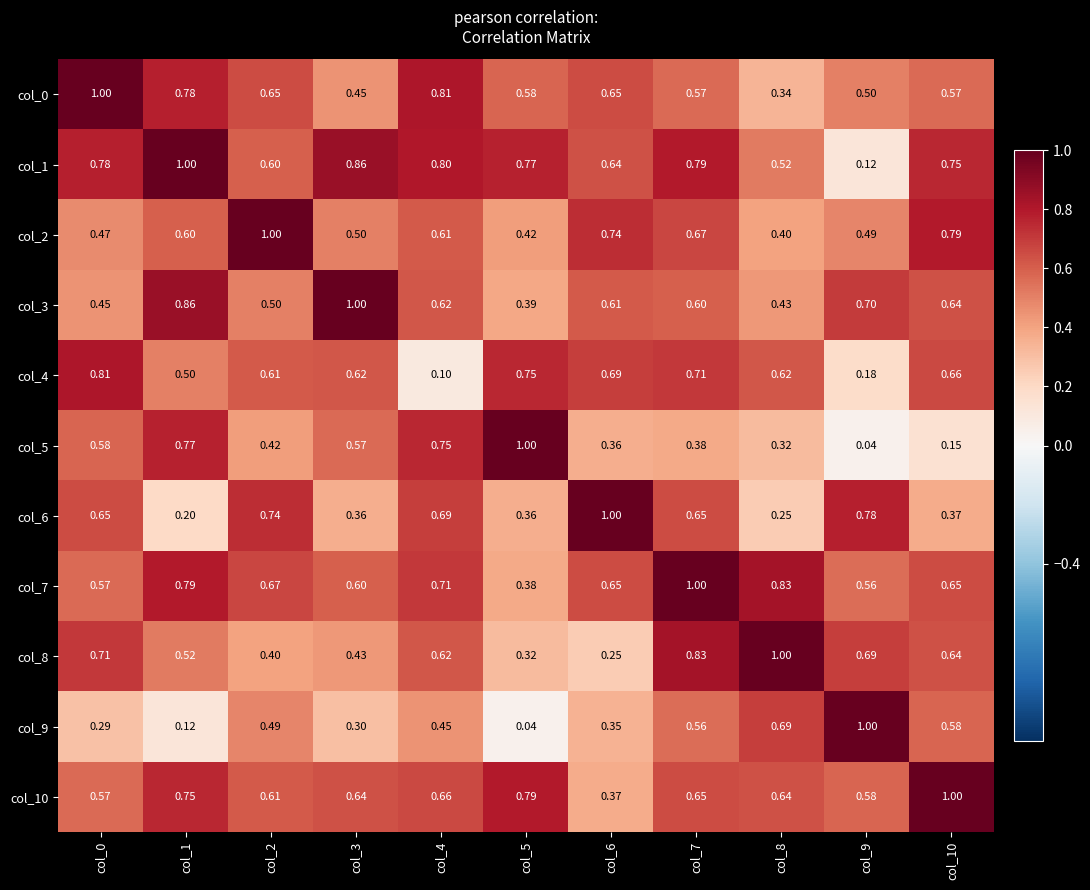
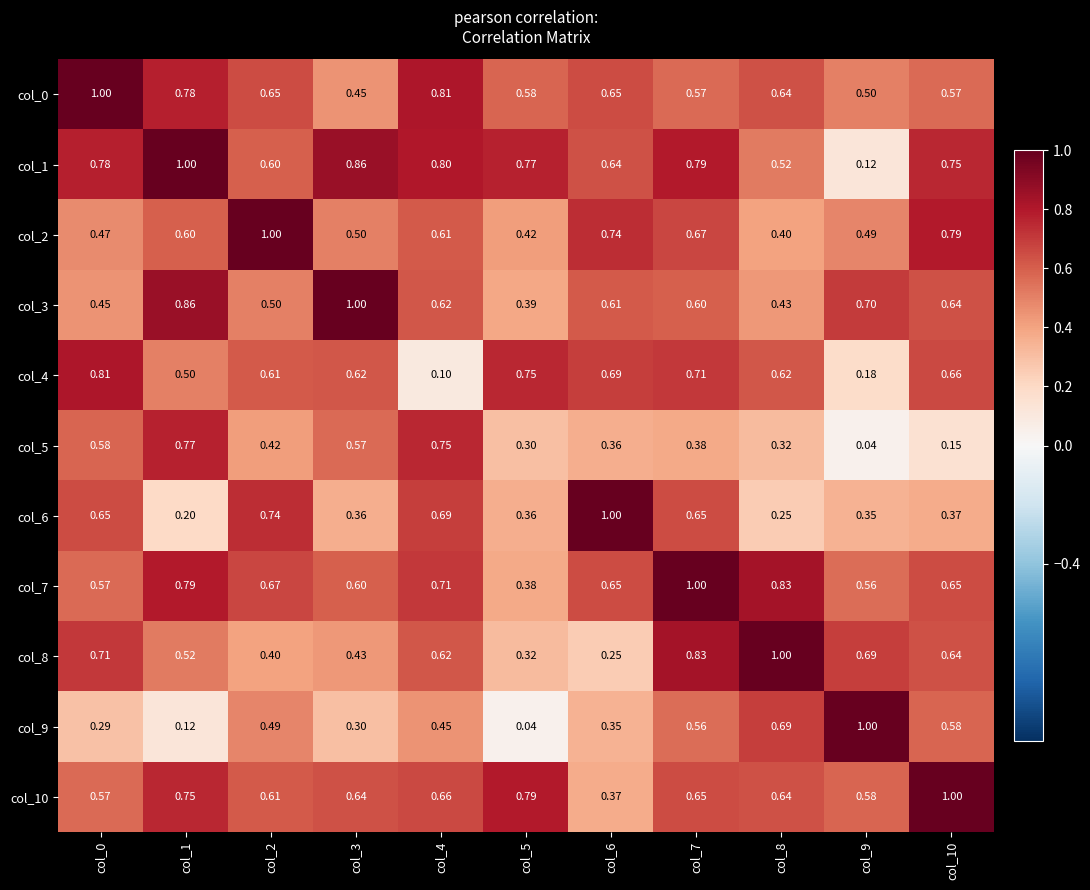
  {
    "col_0": {
      "col_0": 1.00,
      "col_1": 0.78,
      "col_2": 0.65,
      "col_3": 0.45,
      "col_4": 0.81,
      "col_5": 0.58,
      "col_6": 0.65,
      "col_7": 0.57,
-     "col_8": 0.34,
+     "col_8": 0.64,
      "col_9": 0.50,
      "col_10": 0.57
    },
    "col_1": {
      "col_0": 0.78,
      "col_1": 1.00,
      "col_2": 0.60,
      "col_3": 0.86,
      "col_4": 0.80,
      "col_5": 0.77,
      "col_6": 0.64,
      "col_7": 0.79,
      "col_8": 0.52,
      "col_9": 0.12,
      "col_10": 0.75
    },
    "col_2": {
      "col_0": 0.47,
      "col_1": 0.60,
      "col_2": 1.00,
      "col_3": 0.50,
      "col_4": 0.61,
      "col_5": 0.42,
      "col_6": 0.74,
      "col_7": 0.67,
      "col_8": 0.40,
      "col_9": 0.49,
      "col_10": 0.79
    },
    "col_3": {
      "col_0": 0.45,
      "col_1": 0.86,
      "col_2": 0.50,
      "col_3": 1.00,
      "col_4": 0.62,
      "col_5": 0.39,
      "col_6": 0.61,
      "col_7": 0.60,
      "col_8": 0.43,
      "col_9": 0.70,
      "col_10": 0.64
    },
    "col_4": {
      "col_0": 0.81,
      "col_1": 0.50,
      "col_2": 0.61,
      "col_3": 0.62,
      "col_4": 0.10,
      "col_5": 0.75,
      "col_6": 0.69,
      "col_7": 0.71,
      "col_8": 0.62,
      "col_9": 0.18,
      "col_10": 0.66
    },
    "col_5": {
      "col_0": 0.58,
      "col_1": 0.77,
      "col_2": 0.42,
      "col_3": 0.57,
      "col_4": 0.75,
-     "col_5": 1.00,
+     "col_5": 0.30,
      "col_6": 0.36,
      "col_7": 0.38,
      "col_8": 0.32,
      "col_9": 0.04,
      "col_10": 0.15
    },
    "col_6": {
      "col_0": 0.65,
      "col_1": 0.20,
      "col_2": 0.74,
      "col_3": 0.36,
      "col_4": 0.69,
      "col_5": 0.36,
      "col_6": 1.00,
      "col_7": 0.65,
      "col_8": 0.25,
-     "col_9": 0.78,
+     "col_9": 0.35,
      "col_10": 0.37
    },
    "col_7": {
      "col_0": 0.57,
      "col_1": 0.79,
      "col_2": 0.67,
      "col_3": 0.60,
      "col_4": 0.71,
      "col_5": 0.38,
      "col_6": 0.65,
      "col_7": 1.00,
      "col_8": 0.83,
      "col_9": 0.56,
      "col_10": 0.65
    },
    "col_8": {
      "col_0": 0.71,
      "col_1": 0.52,
      "col_2": 0.40,
      "col_3": 0.43,
      "col_4": 0.62,
      "col_5": 0.32,
      "col_6": 0.25,
      "col_7": 0.83,
      "col_8": 1.00,
      "col_9": 0.69,
      "col_10": 0.64
    },
    "col_9": {
      "col_0": 0.29,
      "col_1": 0.12,
      "col_2": 0.49,
      "col_3": 0.30,
      "col_4": 0.45,
      "col_5": 0.04,
      "col_6": 0.35,
      "col_7": 0.56,
      "col_8": 0.69,
      "col_9": 1.00,
      "col_10": 0.58
    },
    "col_10": {
      "col_0": 0.57,
      "col_1": 0.75,
      "col_2": 0.61,
      "col_3": 0.64,
      "col_4": 0.66,
      "col_5": 0.79,
      "col_6": 0.37,
      "col_7": 0.65,
      "col_8": 0.64,
      "col_9": 0.58,
      "col_10": 1.00
    }
  }
